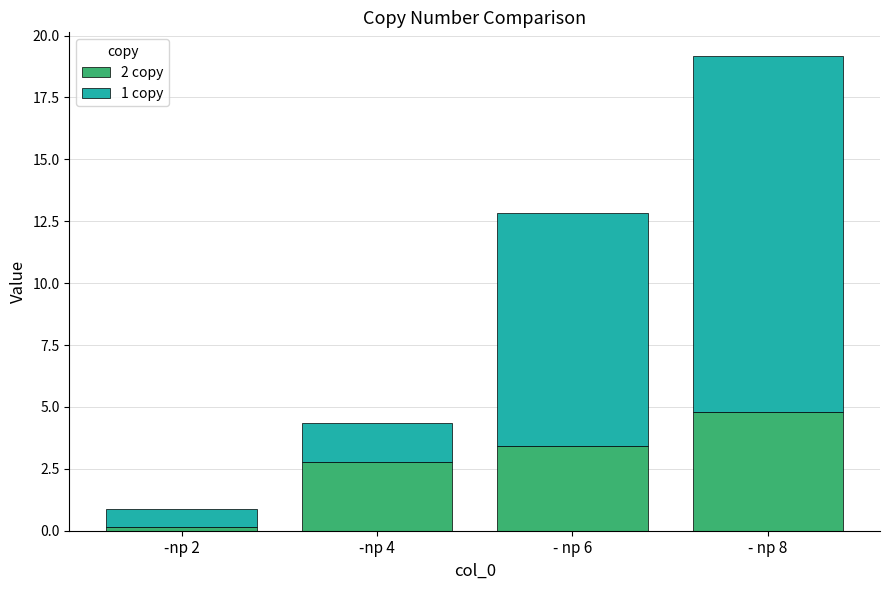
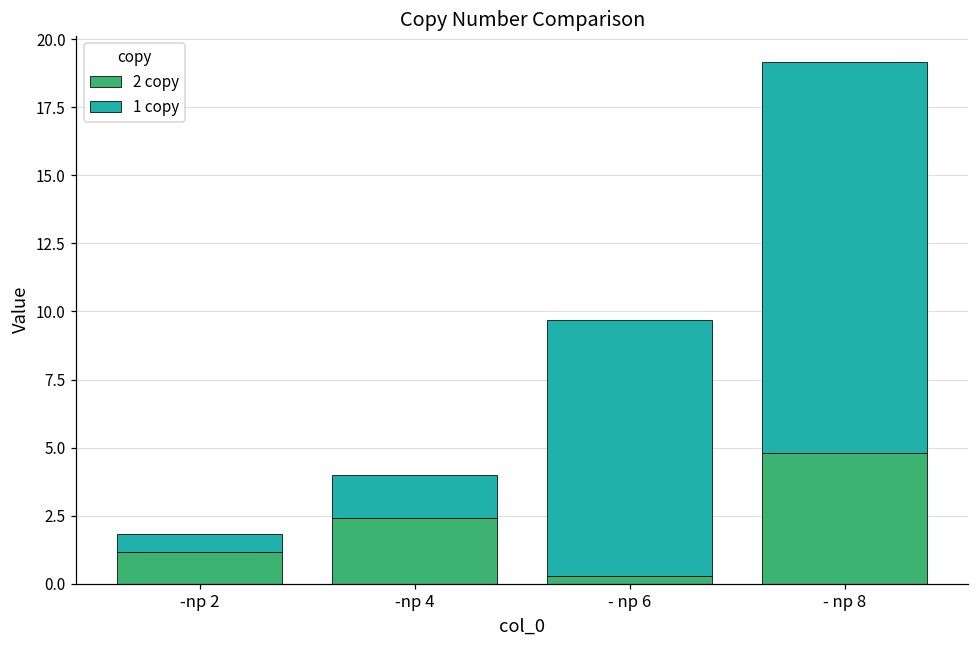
  {
    "2 copy": {
-     "-np 2": 0.2,
-     "-np 4": 2.8,
-     "- np 6": 3.4,
+     "-np 2": 1.2,
+     "-np 4": 2.4,
+     "- np 6": 0.3,
      "- np 8": 4.8
    },
    "1 copy": {
      "-np 2": 0.7,
      "-np 4": 1.6,
      "- np 6": 9.4,
      "- np 8": 14.4
    }
  }
